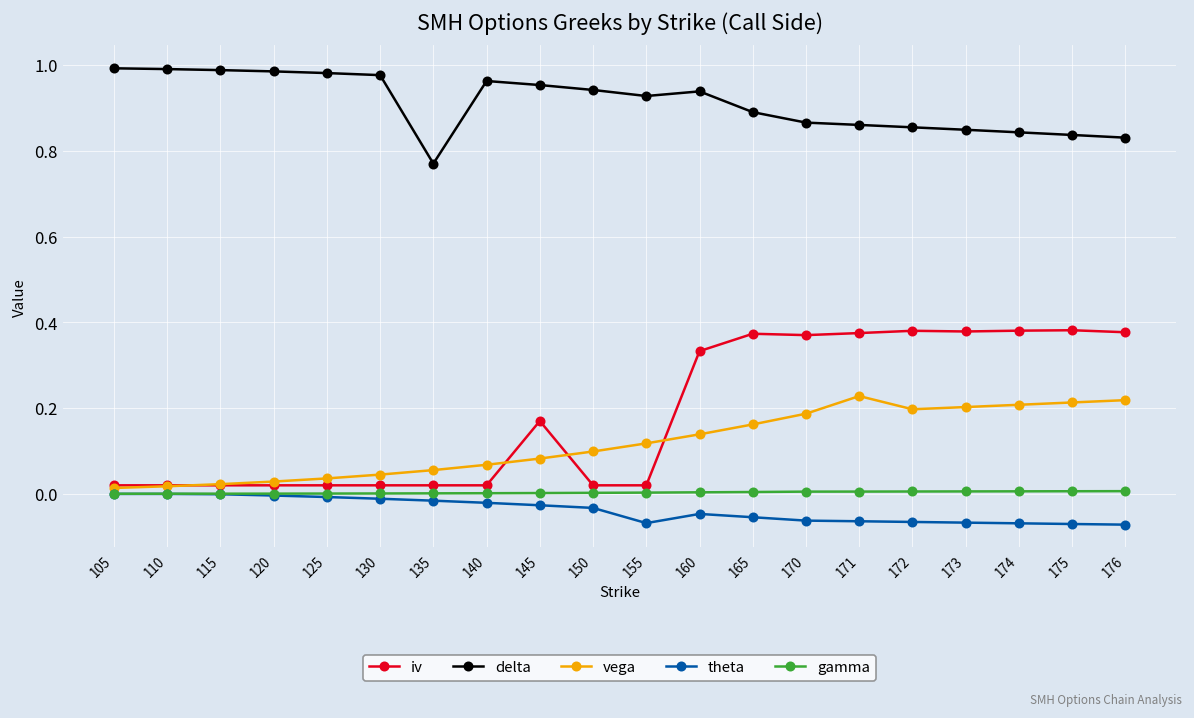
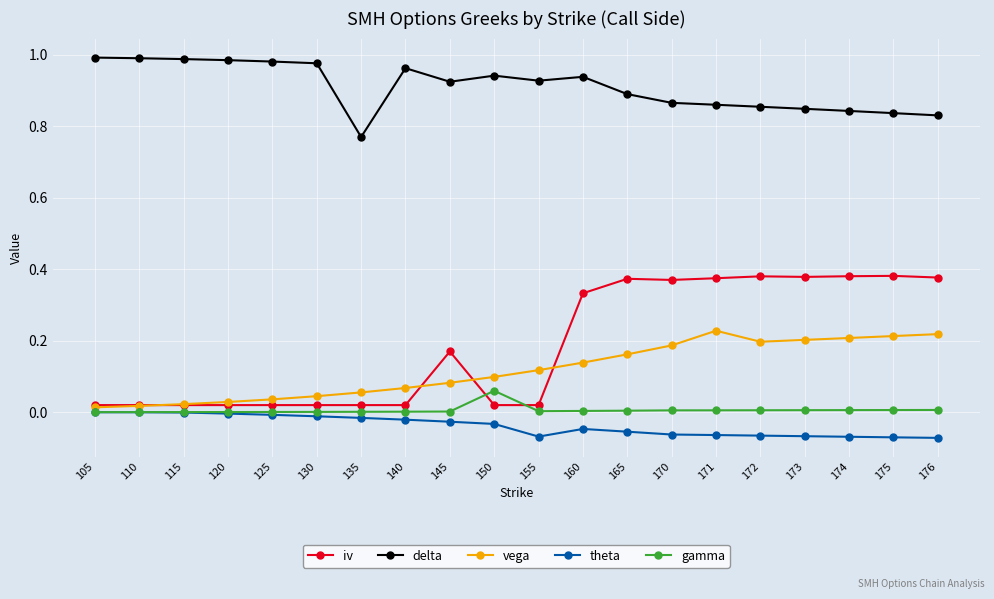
  {
    "iv": {
      "120": 0.02,
      "125": 0.02,
      "130": 0.02,
      "135": 0.02,
      "140": 0.02,
      "145": 0.17,
      "150": 0.02,
      "155": 0.02,
      "160": 0.33,
      "165": 0.37,
      "170": 0.37,
      "171": 0.38,
      "172": 0.38,
      "173": 0.38,
      "174": 0.38,
      "175": 0.38,
      "176": 0.38
    },
    "delta": {
      "105": 0.99,
      "110": 0.99,
      "115": 0.99,
      "120": 0.99,
      "125": 0.98,
      "130": 0.98,
      "135": 0.77,
      "140": 0.96,
-     "145": 0.95,
+     "145": 0.92,
      "150": 0.94,
      "155": 0.93,
      "160": 0.94,
      "165": 0.89,
      "170": 0.87,
      "171": 0.86,
      "172": 0.85,
      "173": 0.85,
      "174": 0.84,
      "175": 0.84,
      "176": 0.83
    },
    "vega": {
      "120": 0.03,
      "125": 0.04,
      "130": 0.05,
      "135": 0.06,
      "140": 0.07,
      "145": 0.08,
      "150": 0.10,
      "155": 0.12,
      "160": 0.14,
      "165": 0.16,
      "170": 0.19,
      "171": 0.23,
      "172": 0.20,
      "173": 0.20,
      "174": 0.21,
      "175": 0.21,
      "176": 0.22
    },
    "theta": {
      "125": -0.01,
      "130": -0.01,
      "135": -0.02,
      "140": -0.02,
      "145": -0.03,
      "150": -0.03,
      "155": -0.07,
      "160": -0.05,
      "165": -0.05,
      "170": -0.06,
      "171": -0.06,
      "172": -0.07,
      "173": -0.07,
      "174": -0.07,
      "175": -0.07,
      "176": -0.07
    },
    "gamma": {
      "125": 0.00,
      "130": 0.00,
      "135": 0.00,
      "140": 0.00,
      "145": 0.00,
-     "150": 0.00,
+     "150": 0.06,
      "155": 0.00,
      "160": 0.00,
      "165": 0.00,
      "170": 0.01,
      "171": 0.01,
      "172": 0.01,
      "173": 0.01,
      "174": 0.01,
      "175": 0.01,
      "176": 0.01
    }
  }
